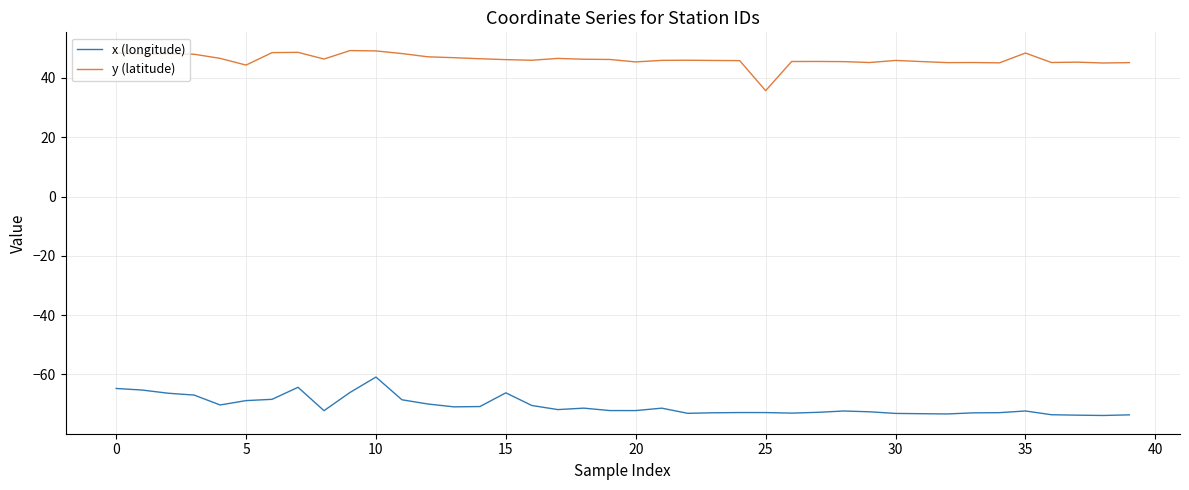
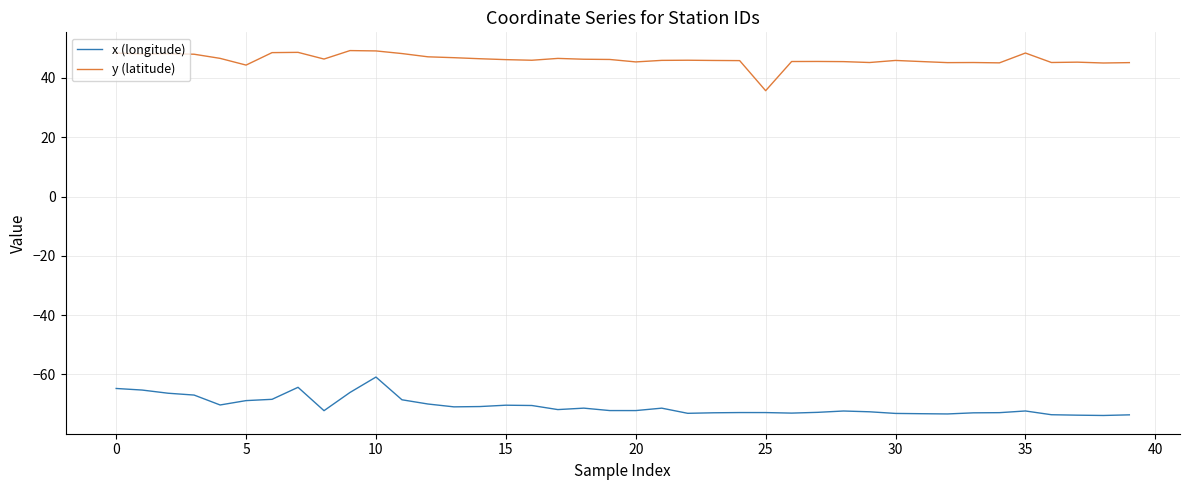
  {
    "x (longitude)": {
      "0": -65,
      "5": -69,
      "10": -61,
-     "15": -66,
+     "15": -70,
      "20": -72,
      "25": -73,
      "30": -73,
      "35": -72
    },
    "y (latitude)": {
      "5": 44,
      "10": 49,
      "15": 46,
      "20": 45,
      "25": 36,
      "30": 46,
      "35": 48
    }
  }
